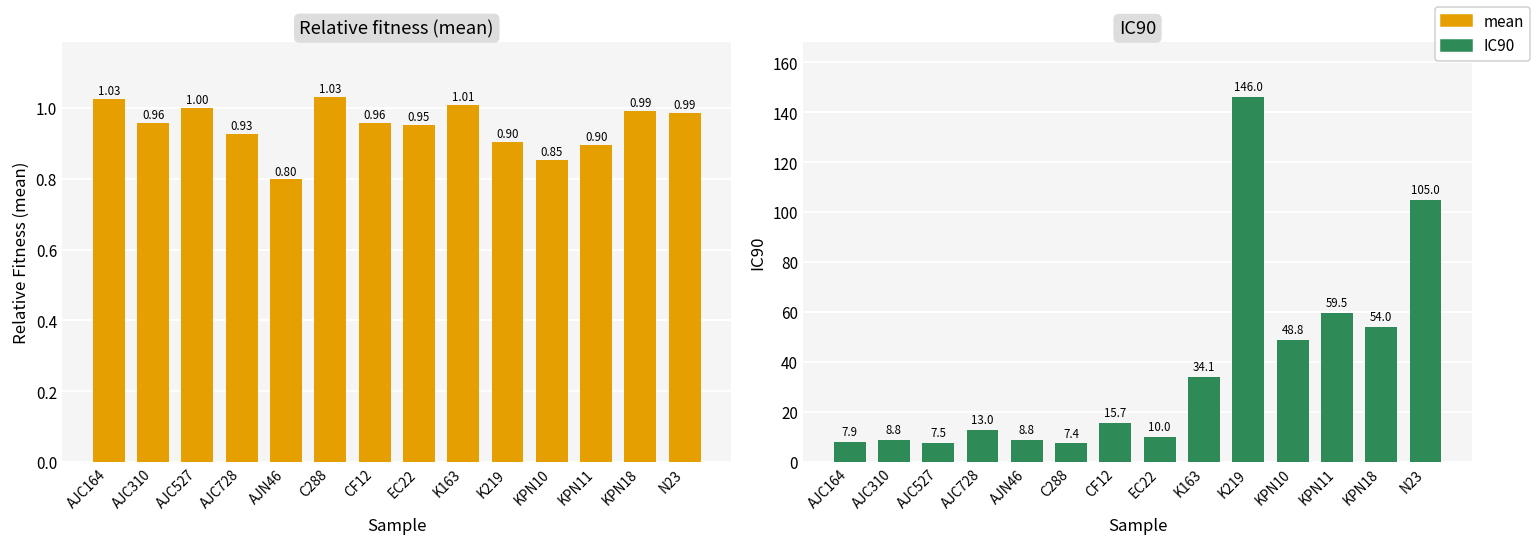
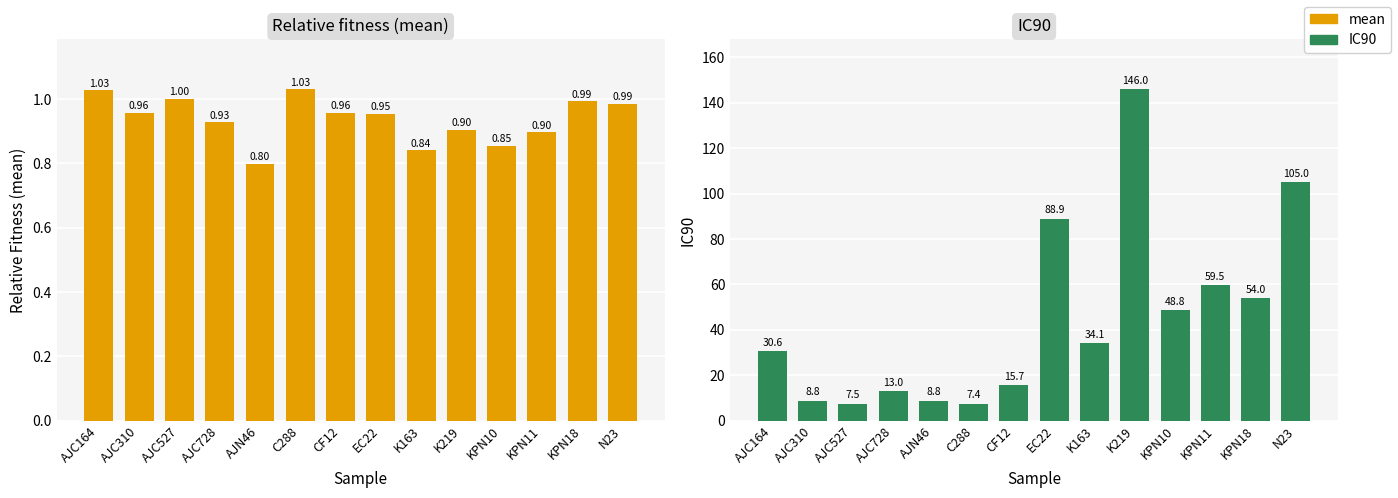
  {
    "Relative fitness (mean)": {
      "AJC164": 1.03,
      "AJC310": 0.96,
      "AJC527": 1.00,
      "AJC728": 0.93,
      "AJN46": 0.80,
      "C288": 1.03,
      "CF12": 0.96,
      "EC22": 0.95,
-     "K163": 1.01,
+     "K163": 0.84,
      "K219": 0.90,
      "KPN10": 0.85,
      "KPN11": 0.90,
      "KPN18": 0.99,
      "N23": 0.99
    },
    "IC90": {
-     "AJC164": 7.9,
+     "AJC164": 30.6,
      "AJC310": 8.8,
      "AJC527": 7.5,
      "AJC728": 13.0,
      "AJN46": 8.8,
      "C288": 7.4,
      "CF12": 15.7,
-     "EC22": 10.0,
+     "EC22": 88.9,
      "K163": 34.1,
      "K219": 146.0,
      "KPN10": 48.8,
      "KPN11": 59.5,
      "KPN18": 54.0,
      "N23": 105.0
    }
  }
